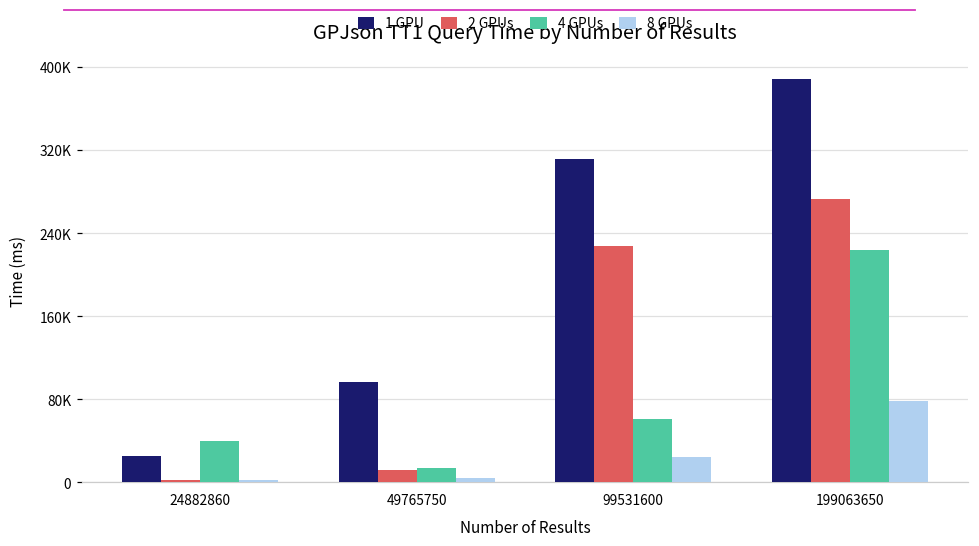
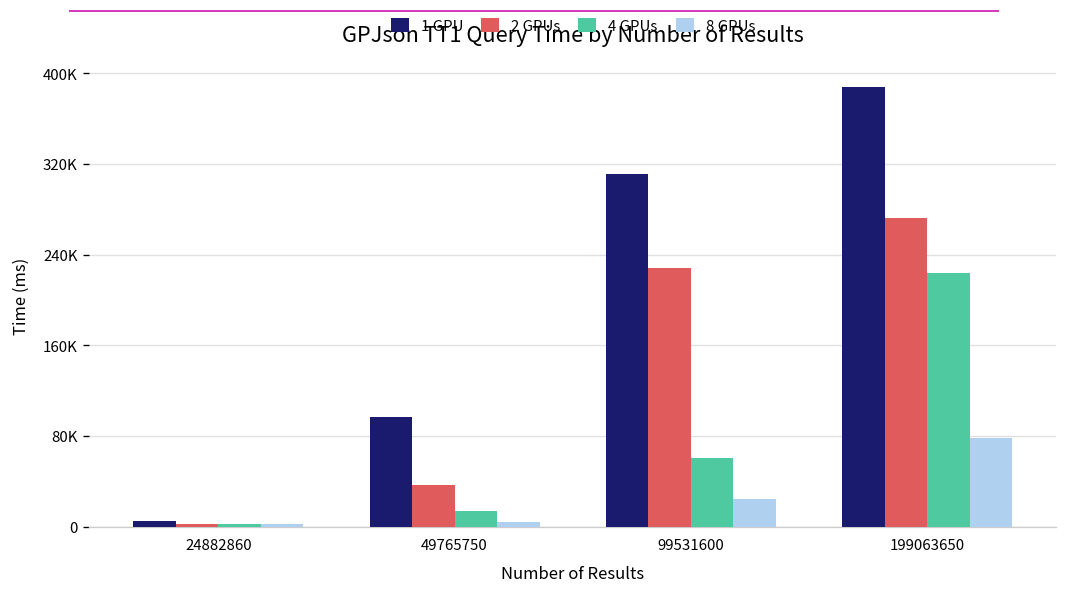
  {
    "1 GPU": {
-     "24882860": 30000,
+     "24882860": 10000,
      "49765750": 100000,
      "99531600": 310000,
      "199063650": 390000
    },
    "2 GPUs": {
-     "49765750": 10000,
+     "49765750": 40000,
      "99531600": 230000,
      "199063650": 270000
    },
    "4 GPUs": {
-     "24882860": 40000,
+     "24882860": 0,
      "49765750": 10000,
      "99531600": 60000,
      "199063650": 220000
    },
    "8 GPUs": {
      "49765750": 0,
      "99531600": 20000,
      "199063650": 80000
    }
  }
